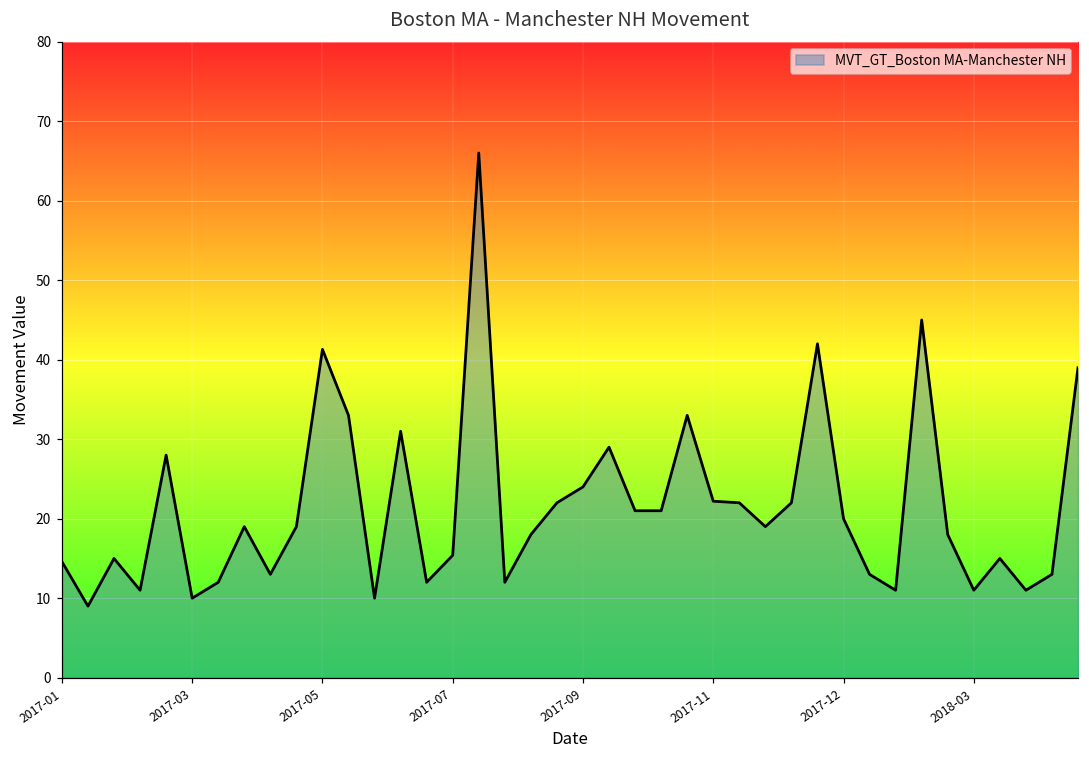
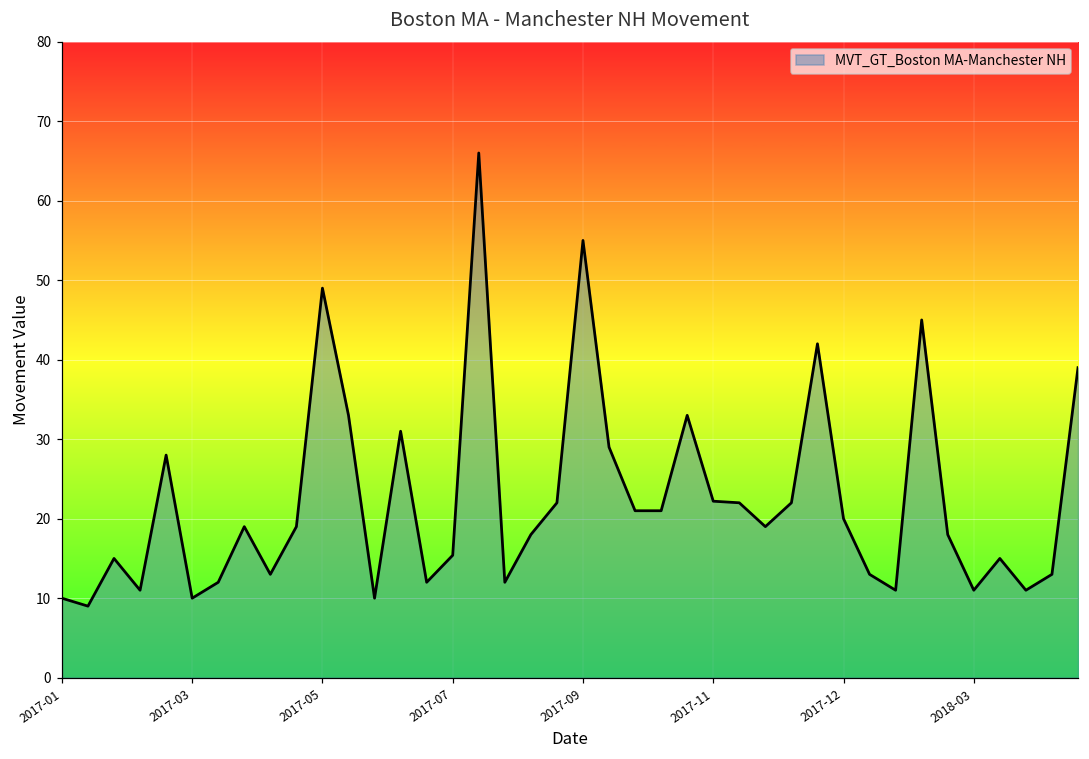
  {
-   "2017-01": 15,
+   "2017-01": 10,
    "2017-03": 10,
-   "2017-05": 41,
+   "2017-05": 49,
    "2017-07": 15,
-   "2017-09": 24,
+   "2017-09": 55,
    "2017-11": 22,
    "2017-12": 20,
    "2018-03": 11
  }
